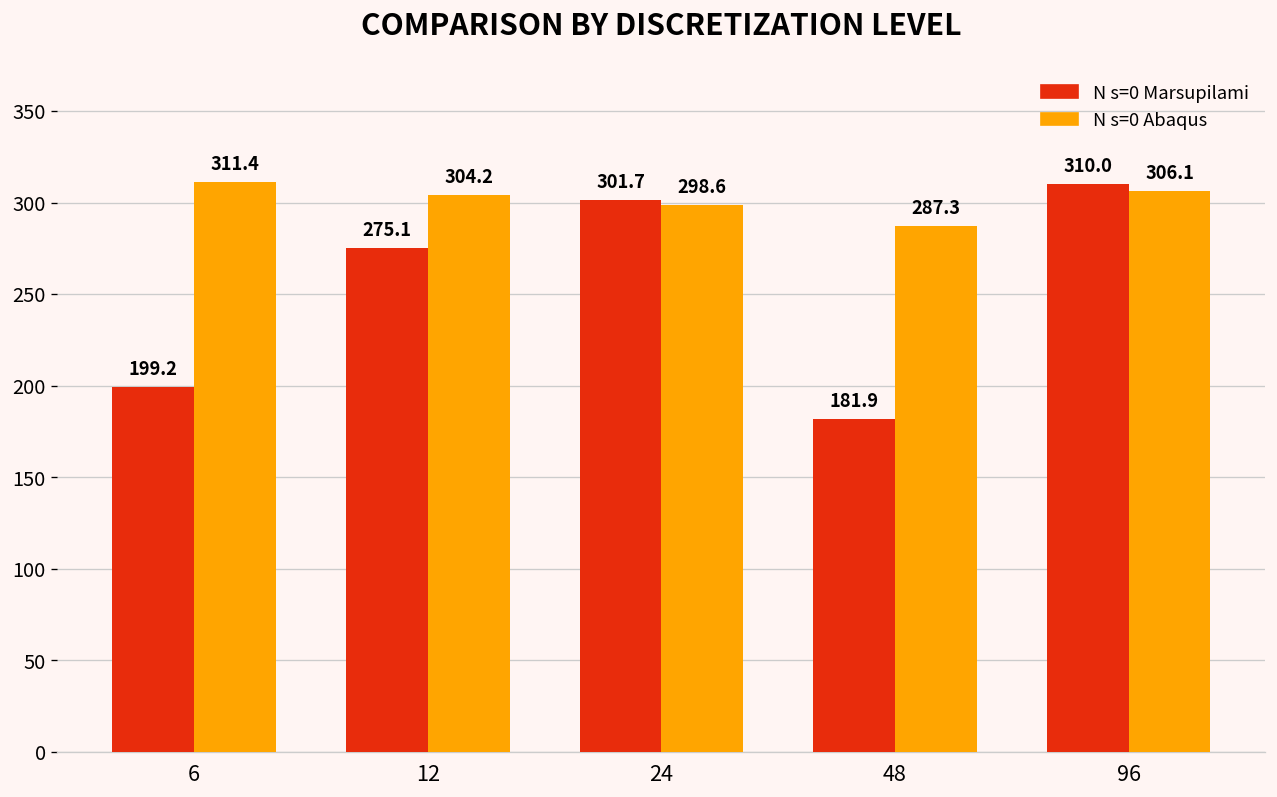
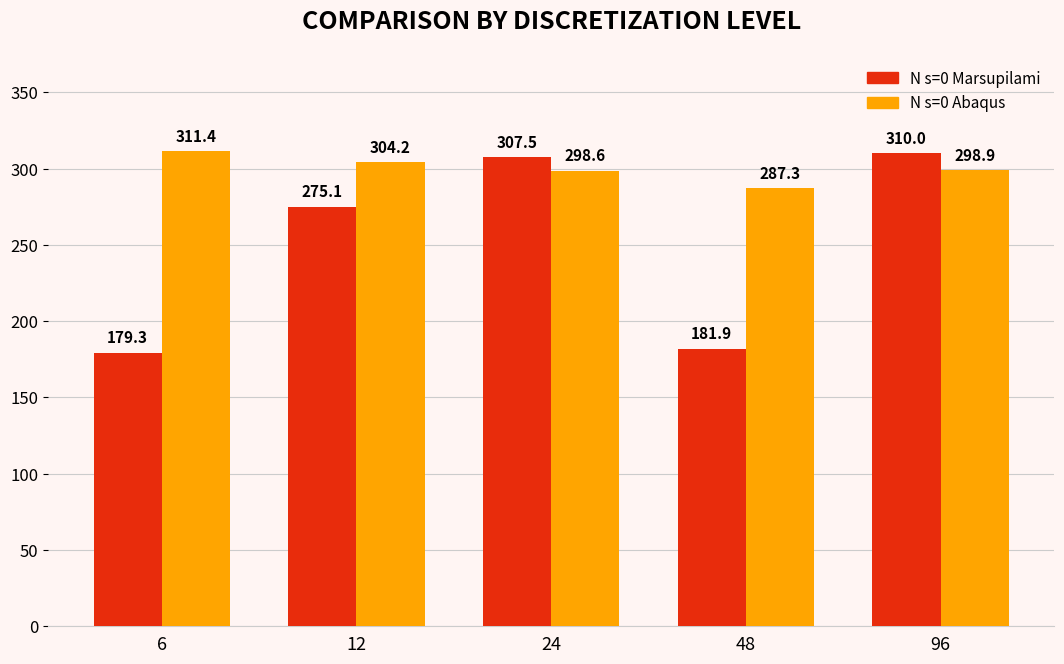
  {
    "N s=0 Marsupilami": {
-     "6": 199.2,
+     "6": 179.3,
      "12": 275.1,
-     "24": 301.7,
+     "24": 307.5,
      "48": 181.9,
      "96": 310.0
    },
    "N s=0 Abaqus": {
      "6": 311.4,
      "12": 304.2,
      "24": 298.6,
      "48": 287.3,
-     "96": 306.1
+     "96": 298.9
    }
  }
